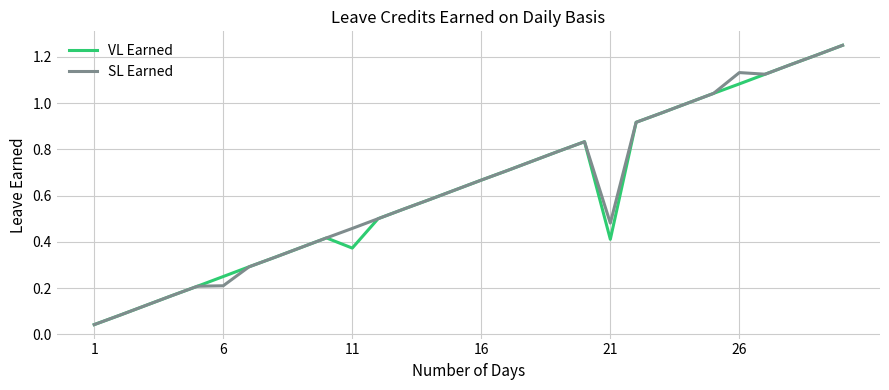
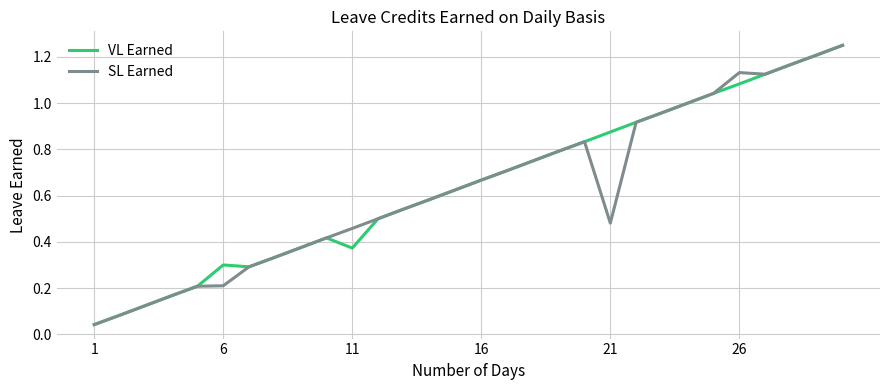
  {
    "VL Earned": {
-     "6": 0.25,
+     "6": 0.30,
      "11": 0.37,
-     "21": 0.41,
+     "21": 0.88,
      "26": 1.08
    },
    "SL Earned": {
      "6": 0.21,
      "11": 0.46,
      "21": 0.48,
      "26": 1.13
    }
  }
